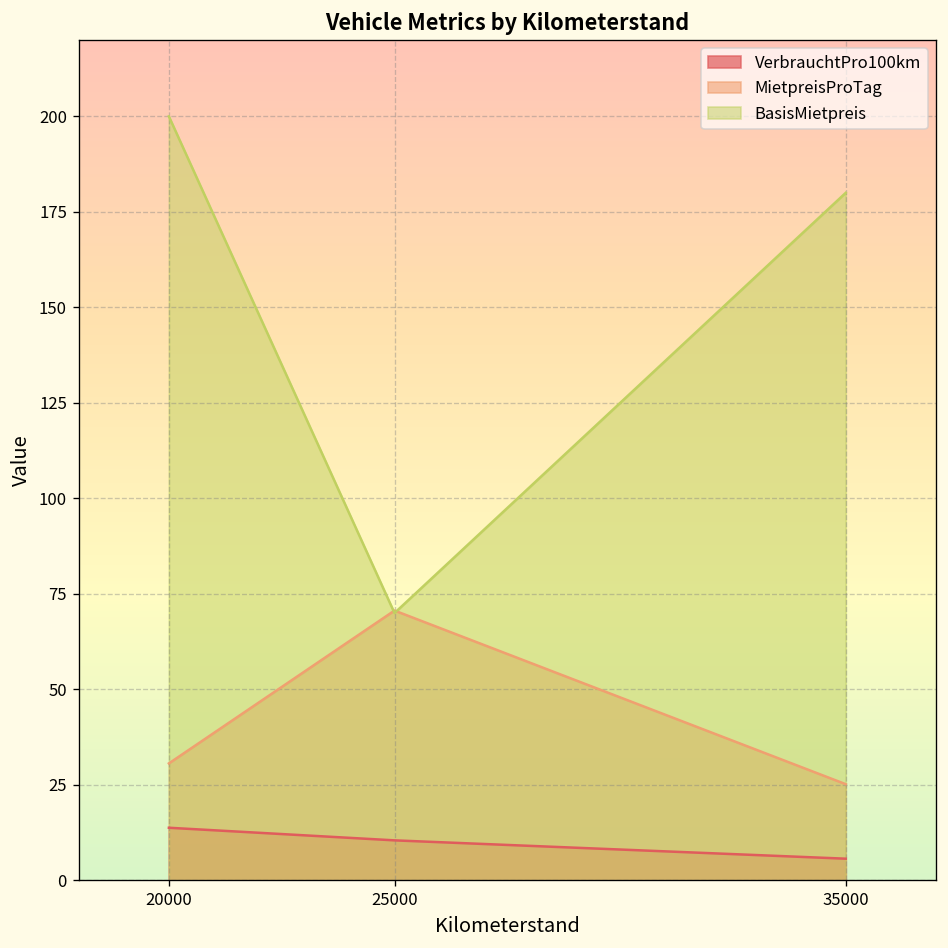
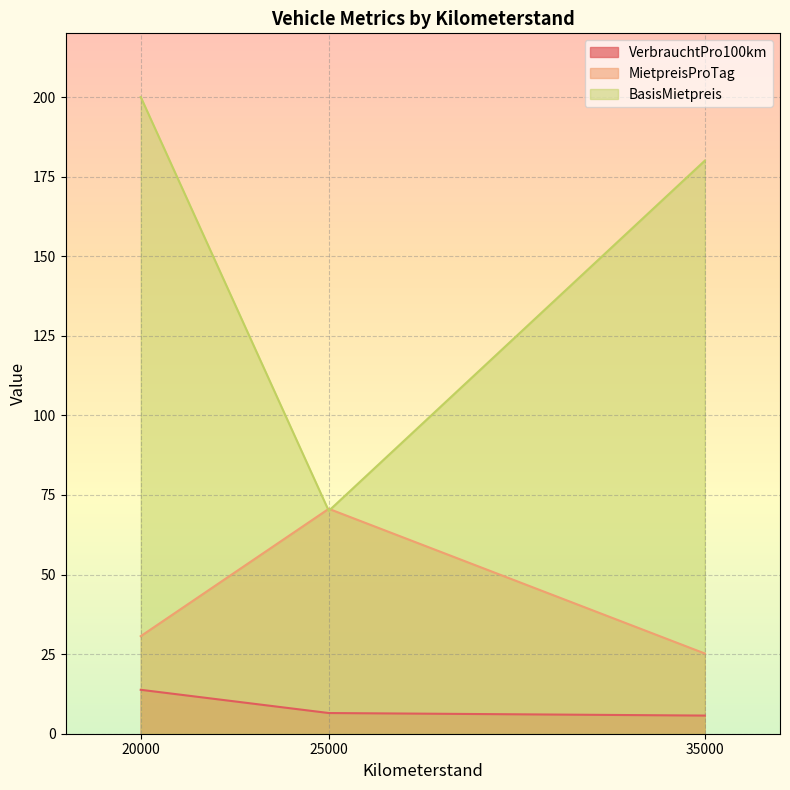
  {
    "VerbrauchtPro100km": {
      "20000": 14,
-     "25000": 11,
+     "25000": 7,
      "35000": 6
    }
  }
